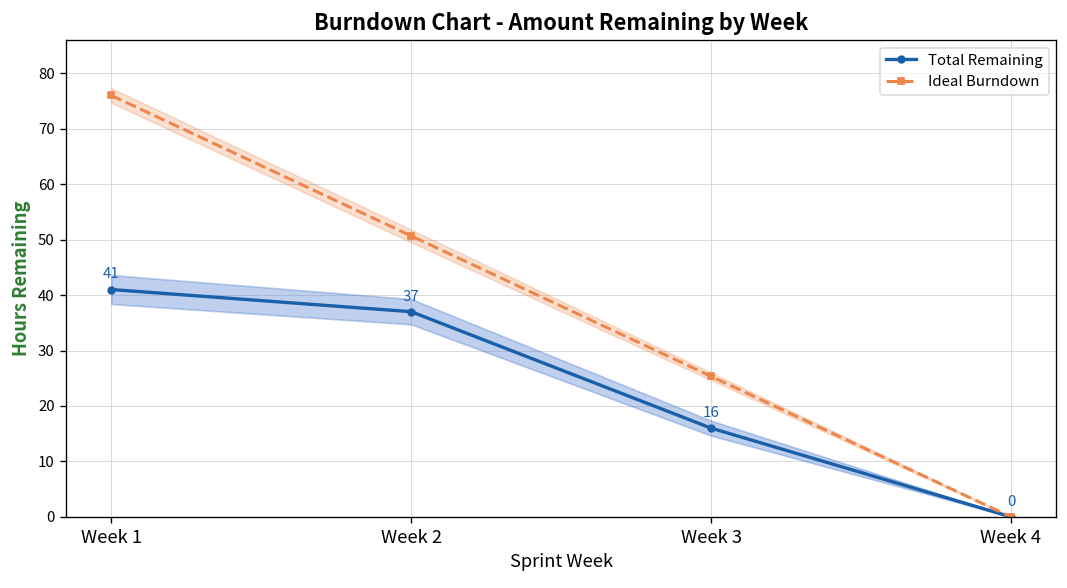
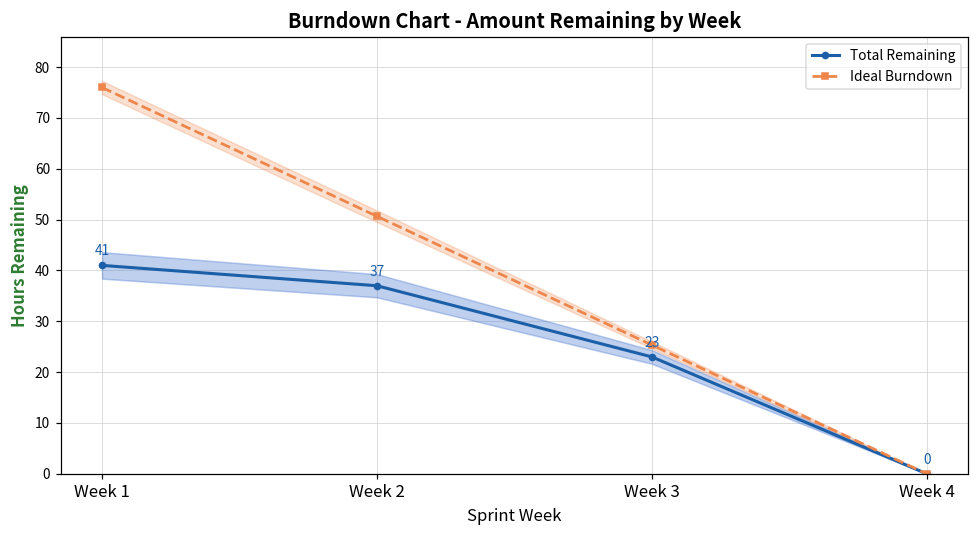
  {
    "Total Remaining": {
      "Week 1": 41,
      "Week 2": 37,
-     "Week 3": 16
+     "Week 3": 23
    }
  }
